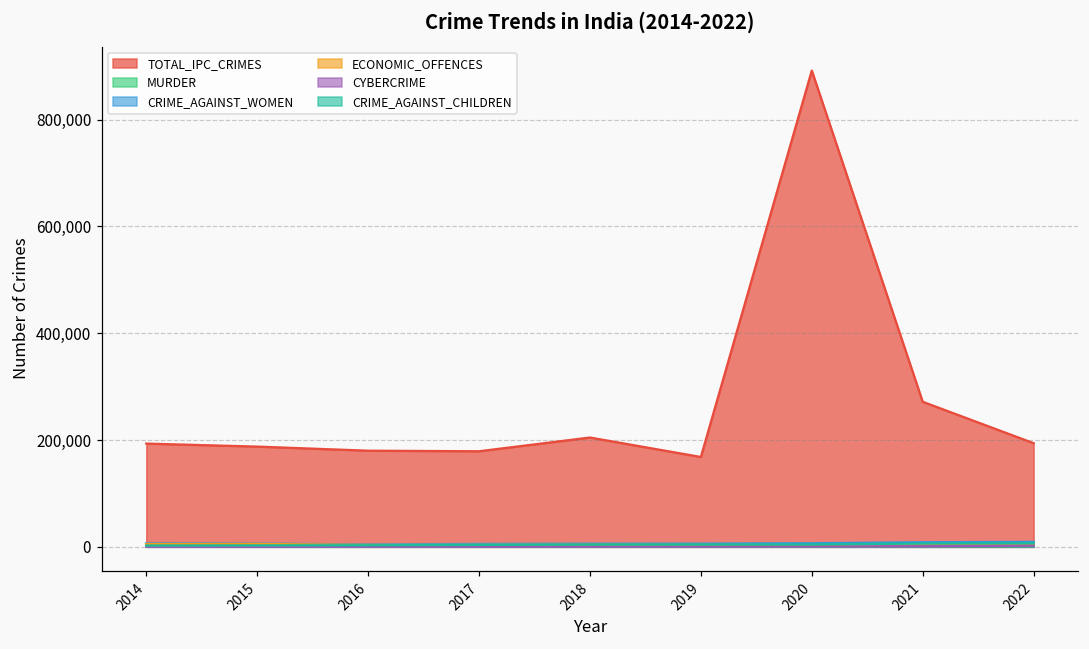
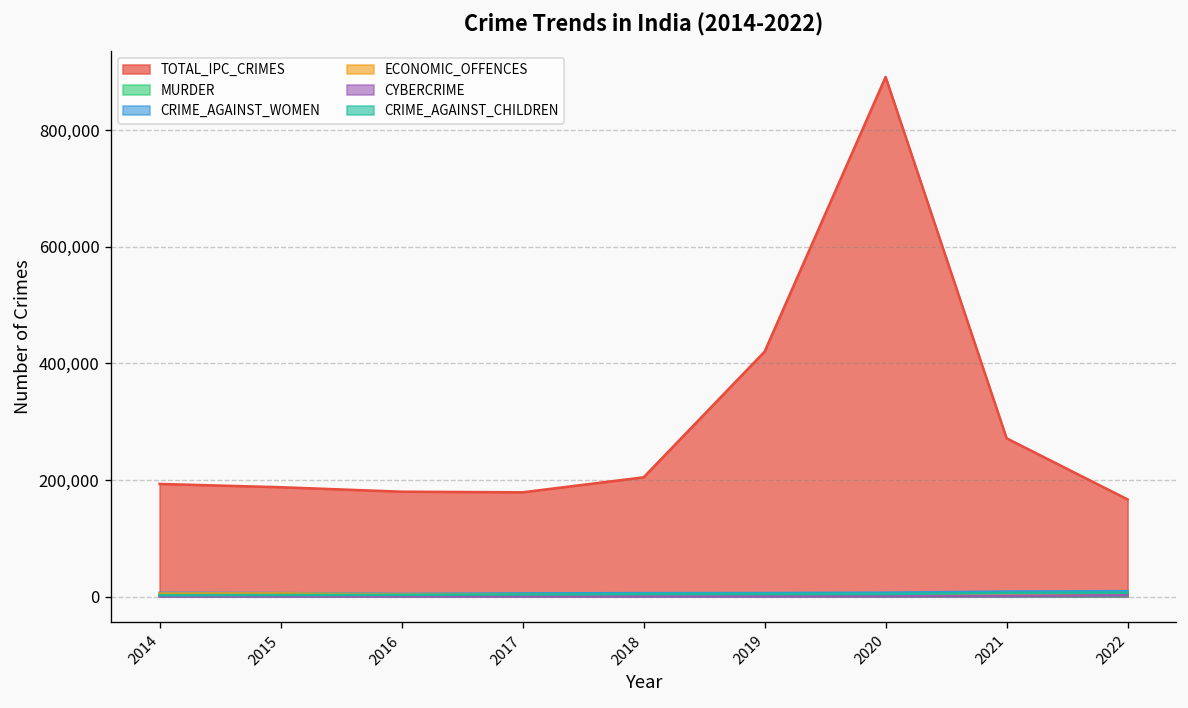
  {
    "TOTAL_IPC_CRIMES": {
      "2014": "190,000",
      "2015": "190,000",
      "2016": "180,000",
      "2017": "180,000",
      "2018": "200,000",
-     "2019": "170,000",
+     "2019": "420,000",
      "2020": "890,000",
      "2021": "270,000",
-     "2022": "190,000"
+     "2022": "170,000"
    }
  }
